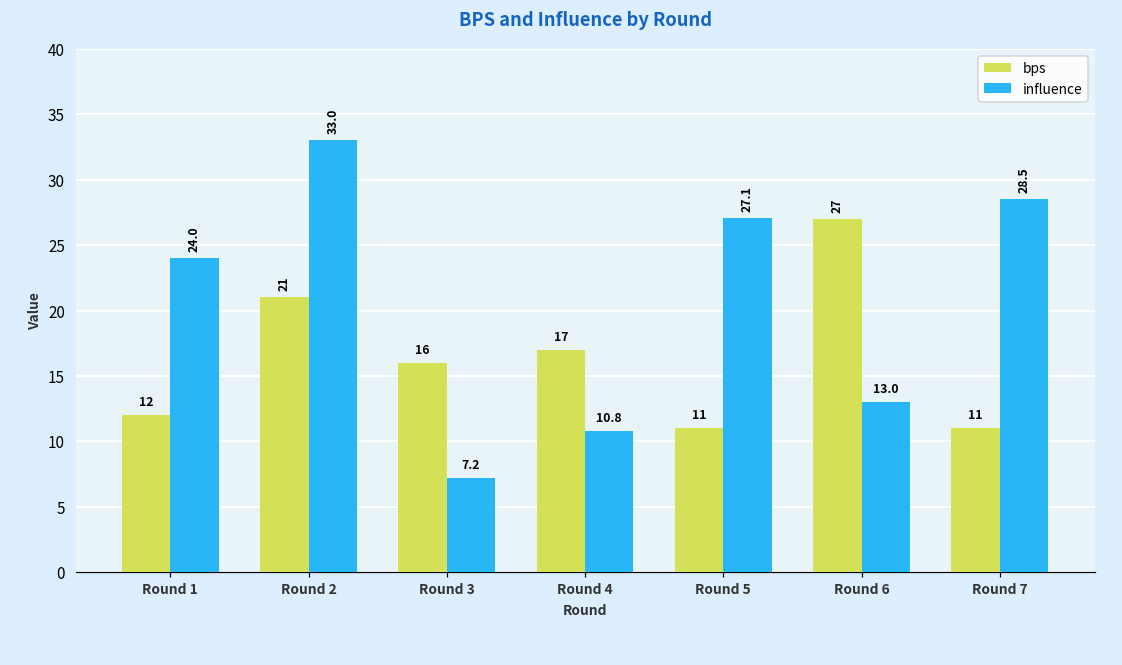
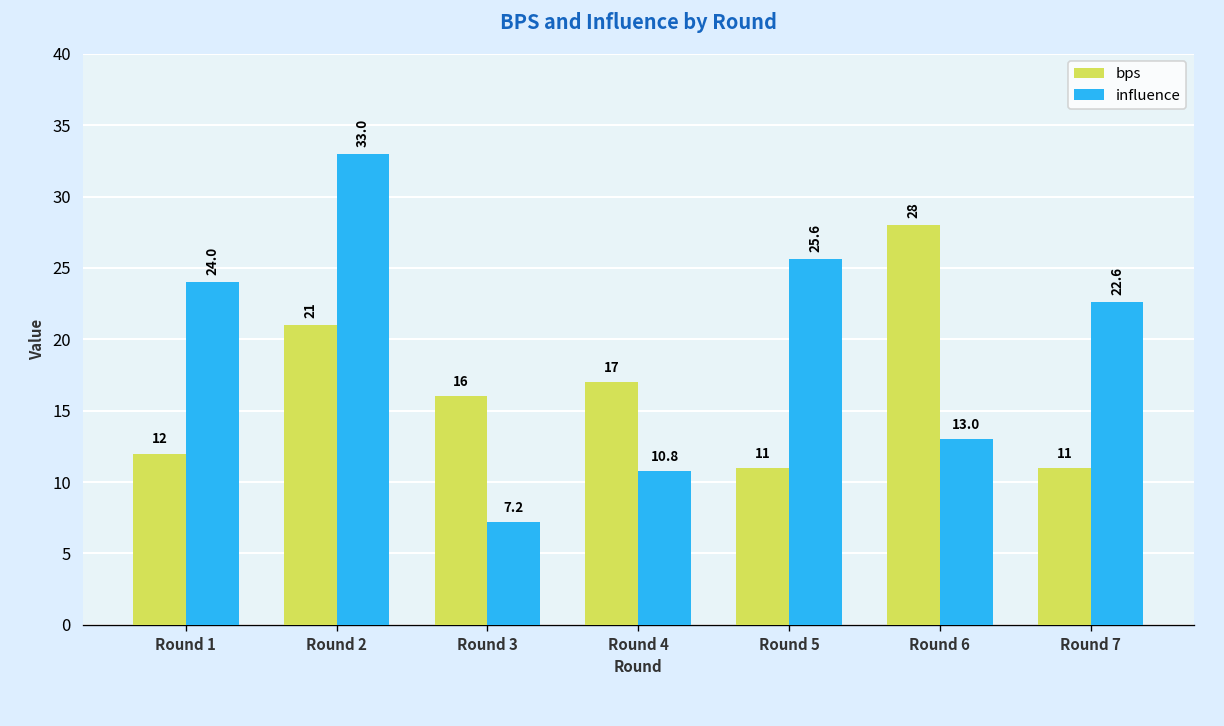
  {
    "bps": {
      "Round 1": 12,
      "Round 2": 21,
      "Round 3": 16,
      "Round 4": 17,
      "Round 5": 11,
-     "Round 6": 27,
+     "Round 6": 28,
      "Round 7": 11
    },
    "influence": {
      "Round 1": 24.0,
      "Round 2": 33.0,
      "Round 3": 7.2,
      "Round 4": 10.8,
-     "Round 5": 27.1,
+     "Round 5": 25.6,
      "Round 6": 13.0,
-     "Round 7": 28.5
+     "Round 7": 22.6
    }
  }
